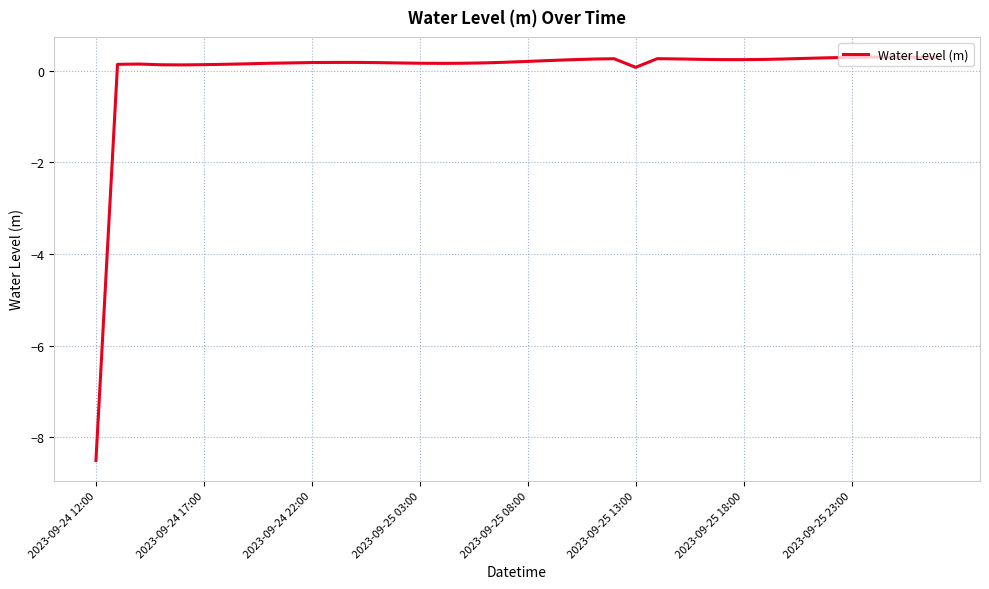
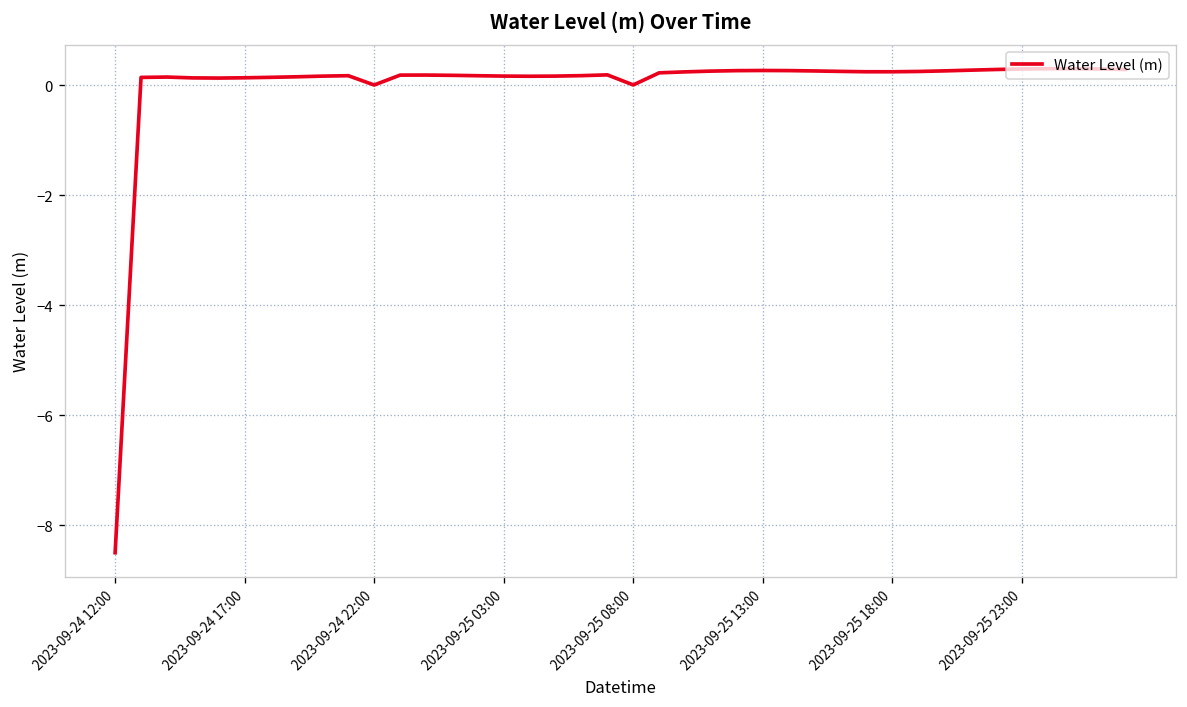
  {
    "2023-09-24 12:00": -8.5,
    "2023-09-24 17:00": 0.1,
-   "2023-09-24 22:00": 0.2,
+   "2023-09-24 22:00": 0.0,
    "2023-09-25 03:00": 0.2,
-   "2023-09-25 08:00": 0.2,
-   "2023-09-25 13:00": 0.1,
+   "2023-09-25 08:00": 0.0,
+   "2023-09-25 13:00": 0.3,
    "2023-09-25 18:00": 0.2
  }
